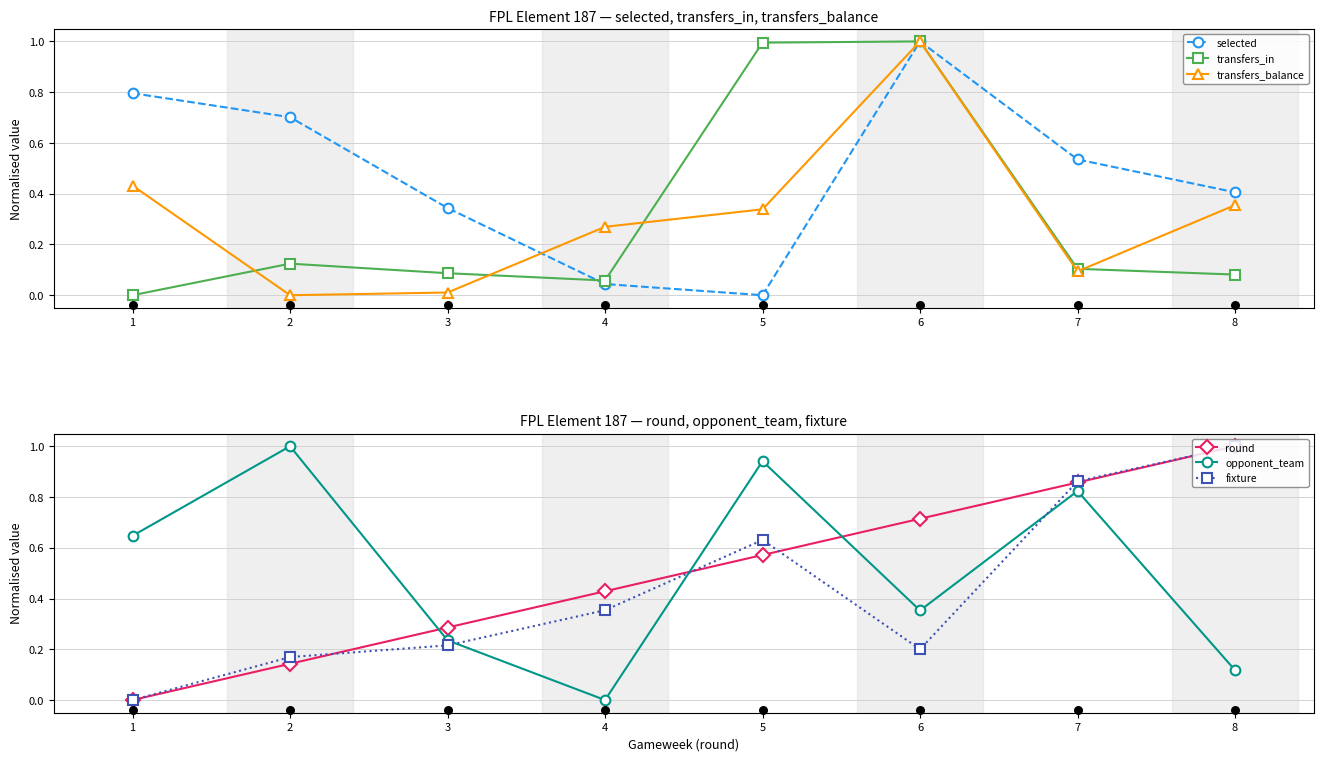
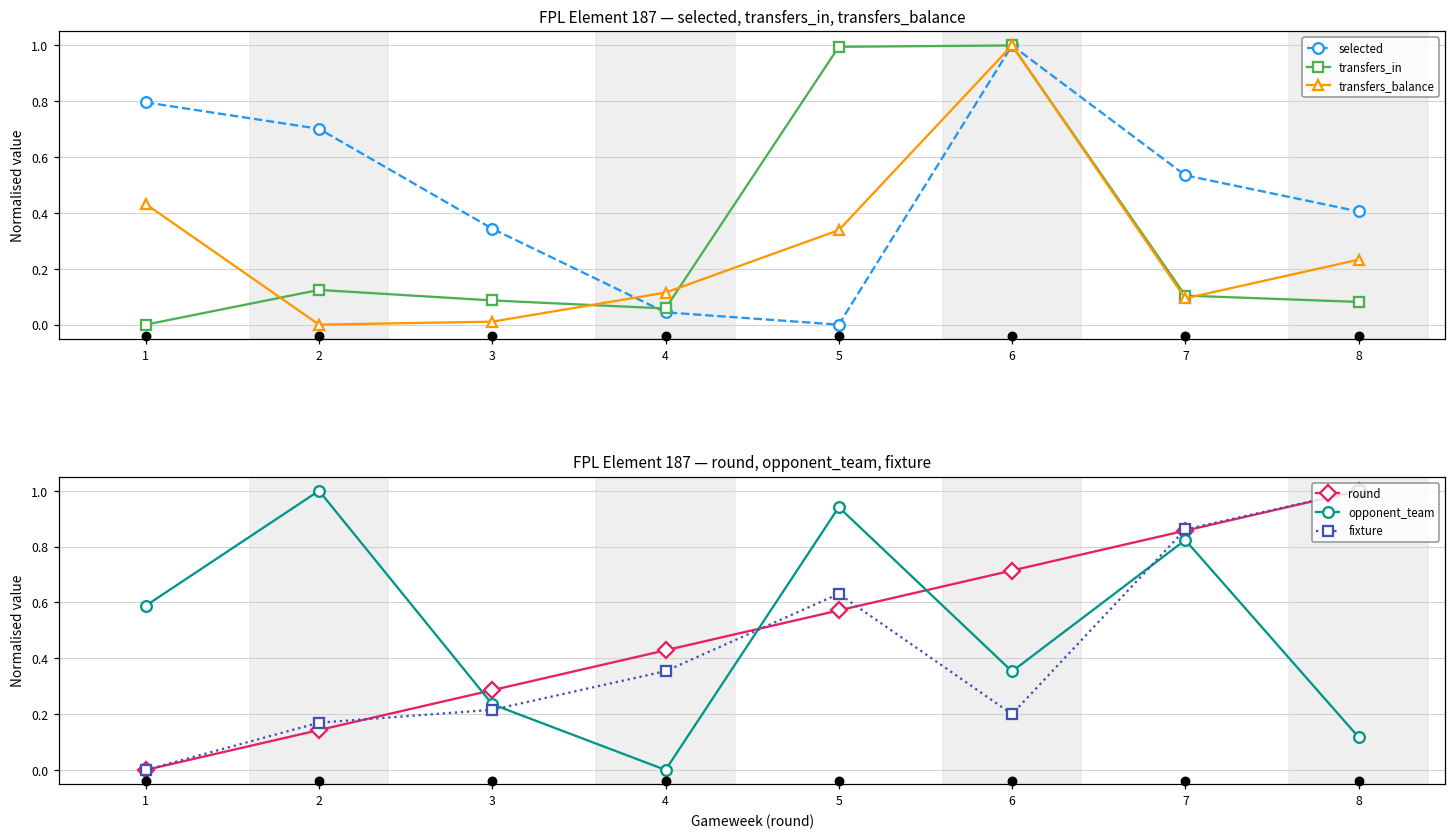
  {
    "FPL Element 187 — selected, transfers_in, transfers_balance": {
      "selected": {
        "1": 0.80,
        "2": 0.70,
        "3": 0.34,
        "4": 0.04,
        "5": 0.00,
        "7": 0.53,
        "8": 0.41
      },
      "transfers_in": {
        "1": 0.00,
        "2": 0.12,
        "3": 0.09,
        "4": 0.06,
        "5": 1.00,
        "8": 0.08
      },
      "transfers_balance": {
        "1": 0.43,
        "2": 0.00,
        "3": 0.01,
-       "4": 0.27,
+       "4": 0.11,
        "5": 0.34,
-       "8": 0.35
+       "8": 0.23
      }
    },
    "FPL Element 187 — round, opponent_team, fixture": {
      "round": {
        "2": 0.14,
        "3": 0.29,
        "4": 0.43,
        "5": 0.57,
        "6": 0.71
      },
      "opponent_team": {
-       "1": 0.65,
+       "1": 0.59,
        "2": 1.00,
        "3": 0.24,
        "4": 0.00,
        "5": 0.94,
        "6": 0.35,
        "7": 0.82,
        "8": 0.12
      },
      "fixture": {
        "2": 0.17,
        "3": 0.22,
        "4": 0.35,
        "5": 0.63,
        "6": 0.20
      }
    }
  }
